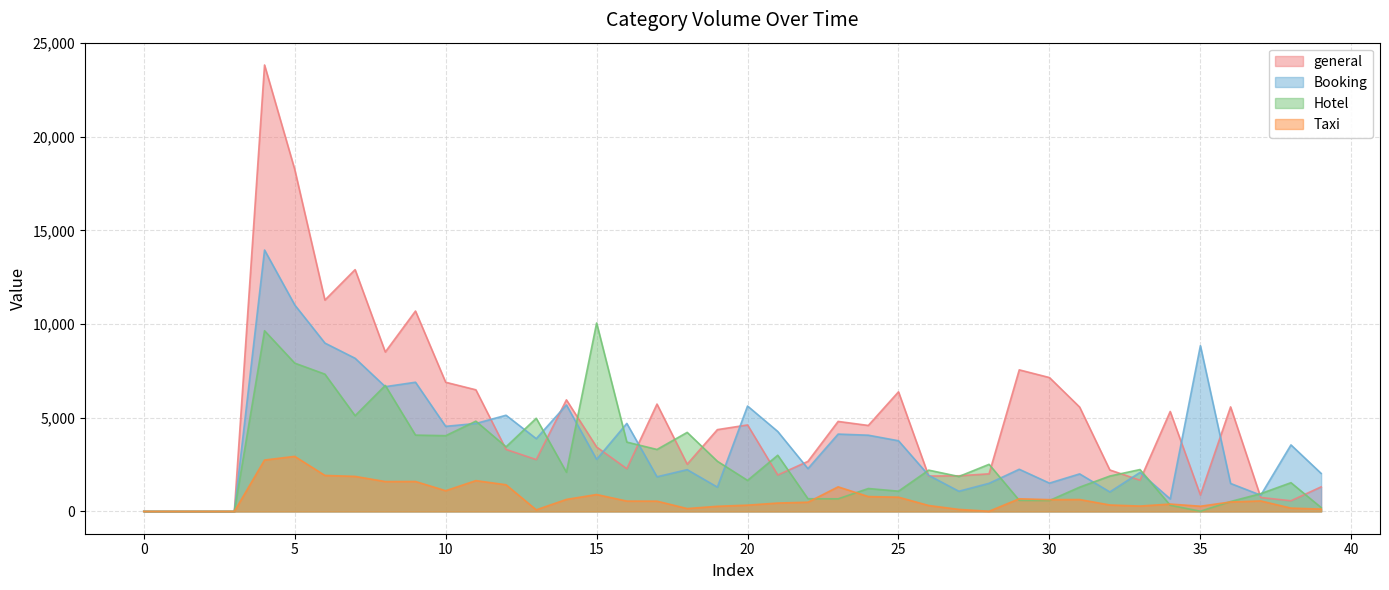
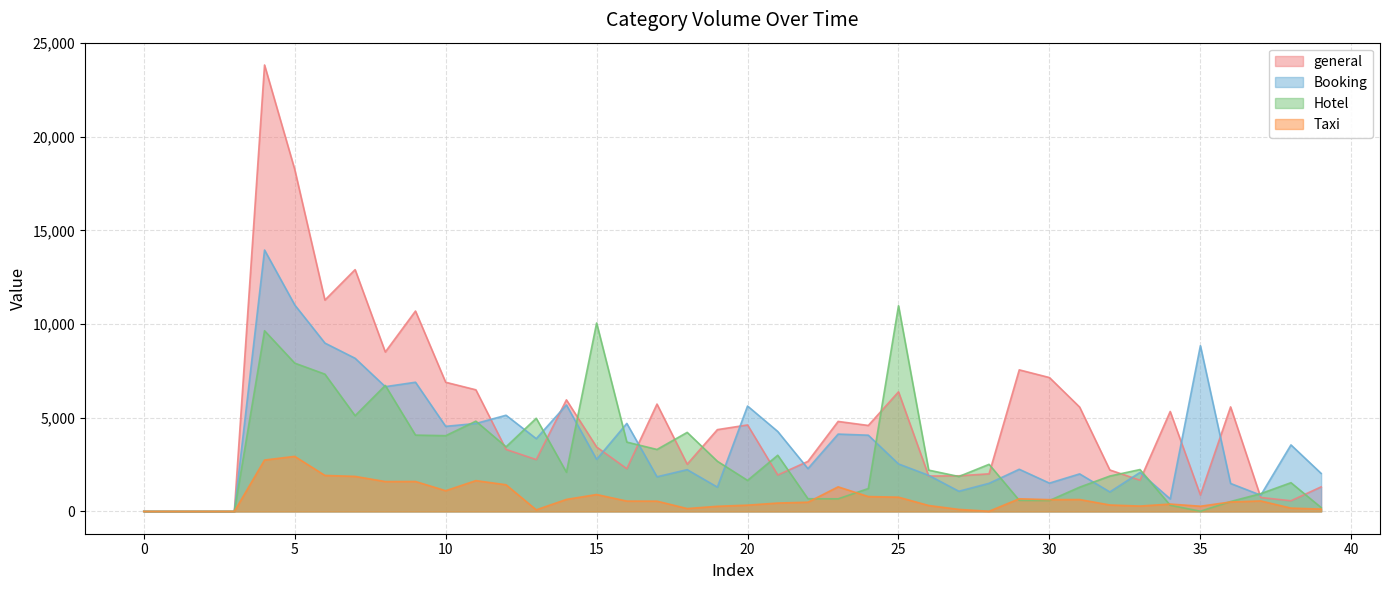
  {
    "Booking": {
      "5": "11,000",
      "10": "4,500",
      "15": "2,800",
      "20": "5,600",
-     "25": "3,800",
+     "25": "2,500",
      "30": "1,500",
      "35": "8,800"
    },
    "Hotel": {
      "5": "7,900",
      "10": "4,000",
      "15": "10,100",
      "20": "1,700",
-     "25": "1,100",
+     "25": "11,000",
      "35": "0"
    }
  }
